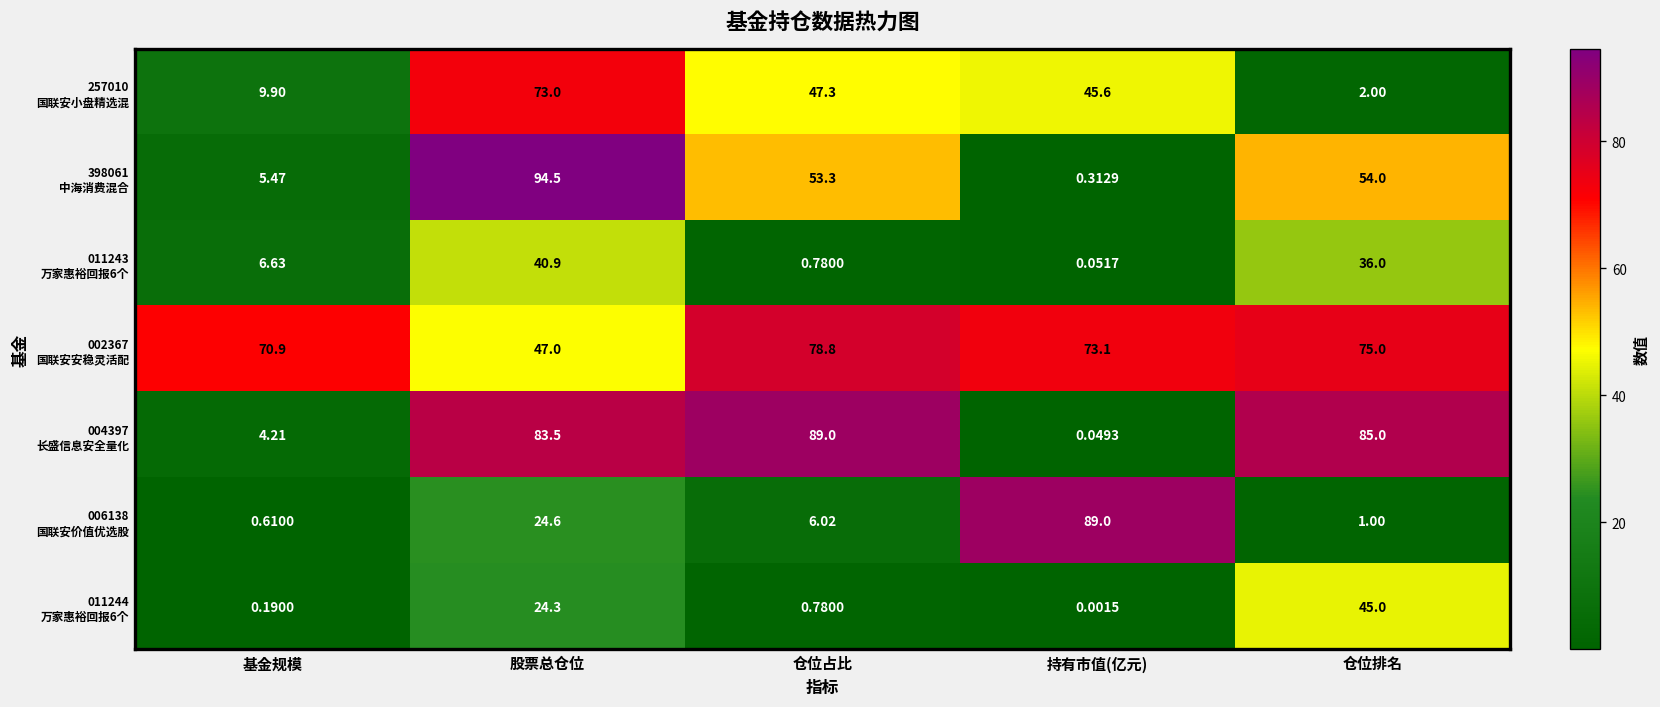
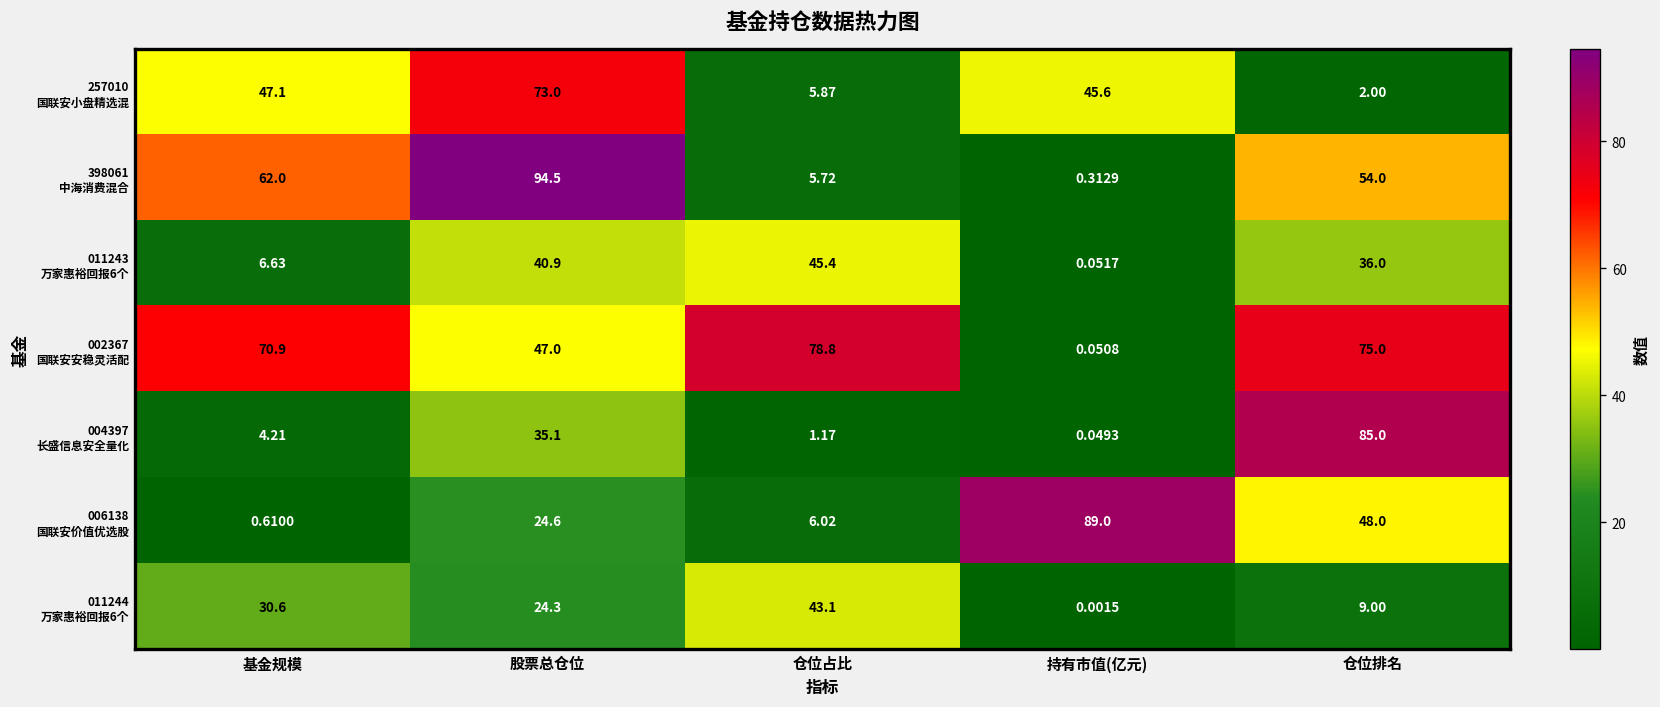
  {
    "257010 国联安小盘精选混": {
-     "基金规模": 9.90,
+     "基金规模": 47.1,
      "股票总仓位": 73.0,
-     "仓位占比": 47.3,
+     "仓位占比": 5.87,
      "持有市值(亿元)": 45.6,
      "仓位排名": 2.00
    },
    "398061 中海消费混合": {
-     "基金规模": 5.47,
+     "基金规模": 62.0,
      "股票总仓位": 94.5,
-     "仓位占比": 53.3,
+     "仓位占比": 5.72,
      "持有市值(亿元)": 0.3129,
      "仓位排名": 54.0
    },
    "011243 万家惠裕回报6个": {
      "基金规模": 6.63,
      "股票总仓位": 40.9,
-     "仓位占比": 0.7800,
+     "仓位占比": 45.4,
      "持有市值(亿元)": 0.0517,
      "仓位排名": 36.0
    },
    "002367 国联安安稳灵活配": {
      "基金规模": 70.9,
      "股票总仓位": 47.0,
      "仓位占比": 78.8,
-     "持有市值(亿元)": 73.1,
+     "持有市值(亿元)": 0.0508,
      "仓位排名": 75.0
    },
    "004397 长盛信息安全量化": {
      "基金规模": 4.21,
-     "股票总仓位": 83.5,
-     "仓位占比": 89.0,
+     "股票总仓位": 35.1,
+     "仓位占比": 1.17,
      "持有市值(亿元)": 0.0493,
      "仓位排名": 85.0
    },
    "006138 国联安价值优选股": {
      "基金规模": 0.6100,
      "股票总仓位": 24.6,
      "仓位占比": 6.02,
      "持有市值(亿元)": 89.0,
-     "仓位排名": 1.00
+     "仓位排名": 48.0
    },
    "011244 万家惠裕回报6个": {
-     "基金规模": 0.1900,
+     "基金规模": 30.6,
      "股票总仓位": 24.3,
-     "仓位占比": 0.7800,
+     "仓位占比": 43.1,
      "持有市值(亿元)": 0.0015,
-     "仓位排名": 45.0
+     "仓位排名": 9.00
    }
  }
